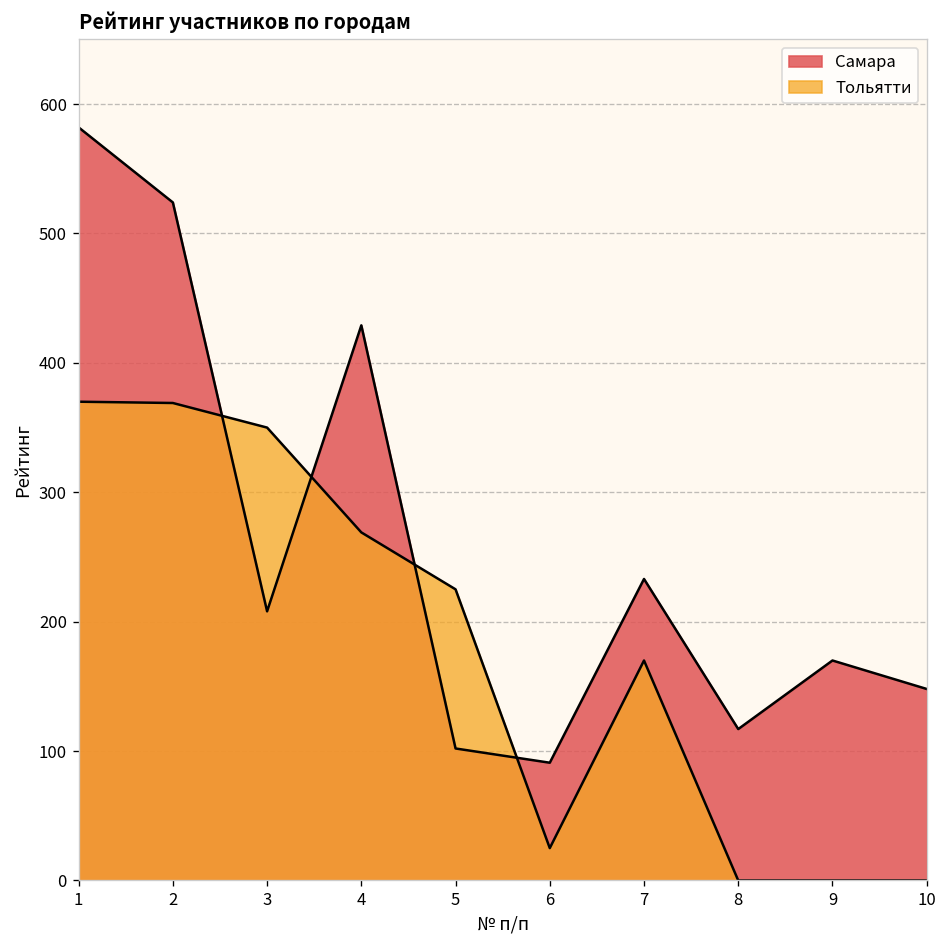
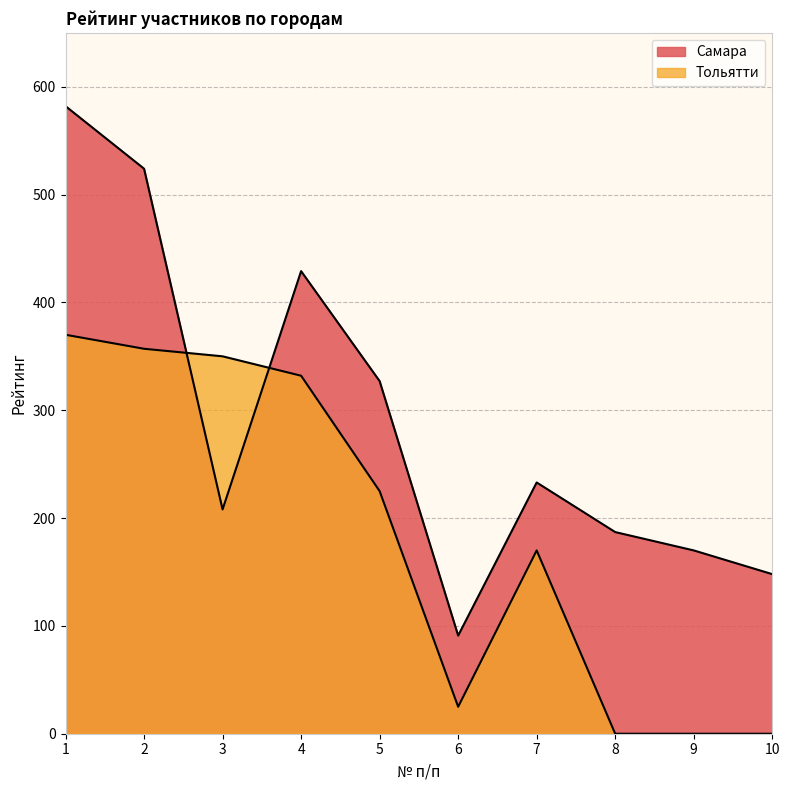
  {
    "Самара": {
      "1": 582,
      "2": 524,
      "3": 208,
      "4": 429,
-     "5": 102,
+     "5": 327,
      "6": 91,
      "7": 233,
-     "8": 117,
+     "8": 187,
      "9": 170,
      "10": 148
    },
    "Тольятти": {
      "1": 370,
-     "2": 369,
+     "2": 357,
      "3": 350,
-     "4": 269,
+     "4": 332,
      "5": 225,
      "6": 25,
      "7": 170,
      "8": 0,
      "9": 0,
      "10": 0
    }
  }
